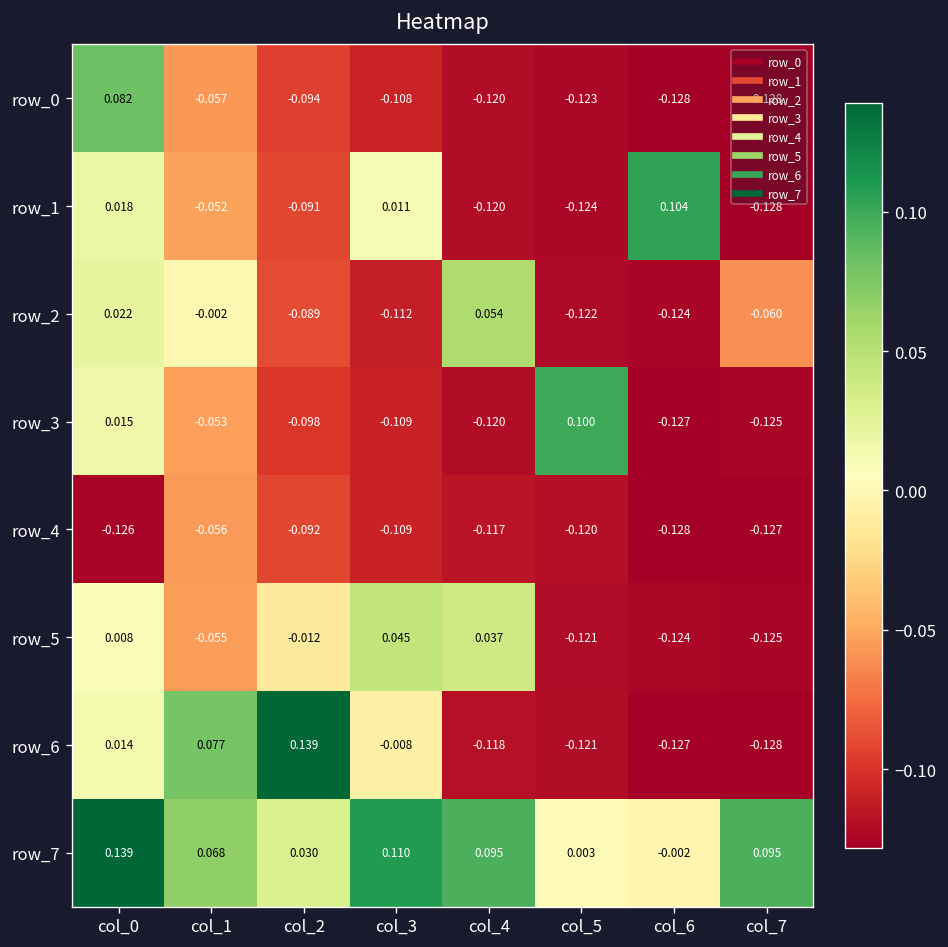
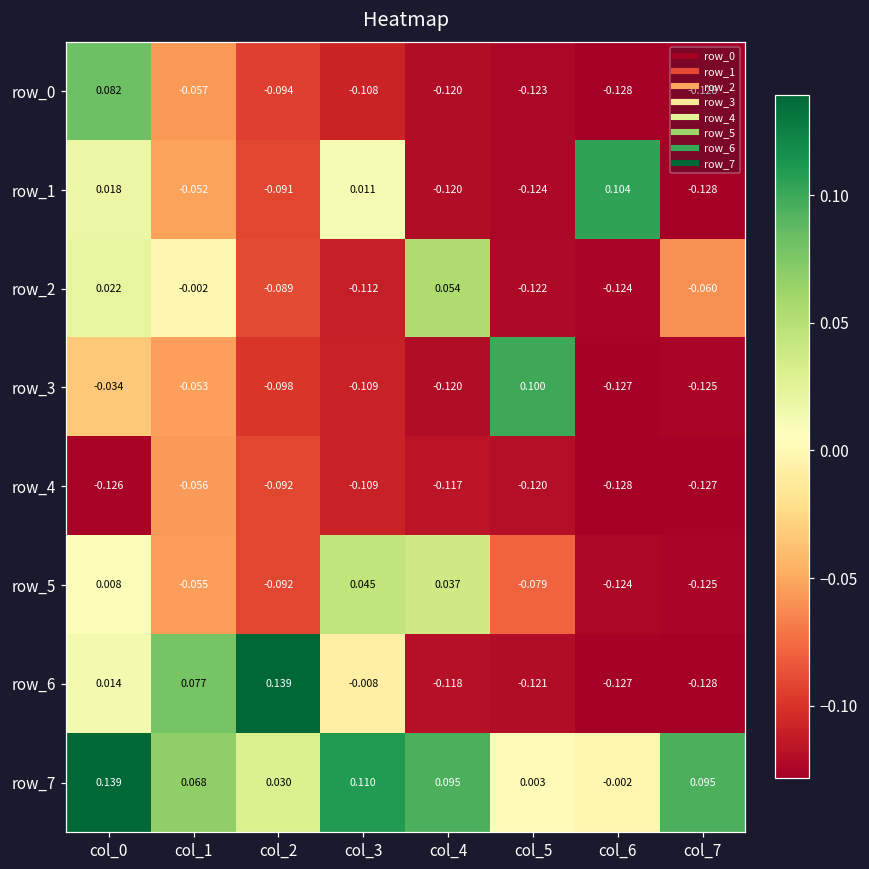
  {
    "row_0": {
      "col_0": 0.082,
      "col_1": -0.057,
      "col_2": -0.094,
      "col_3": -0.108,
      "col_4": -0.120,
      "col_5": -0.123,
      "col_6": -0.128
    },
    "row_1": {
      "col_0": 0.018,
      "col_1": -0.052,
      "col_2": -0.091,
      "col_3": 0.011,
      "col_4": -0.120,
      "col_5": -0.124,
      "col_6": 0.104,
      "col_7": -0.128
    },
    "row_2": {
      "col_0": 0.022,
      "col_1": -0.002,
      "col_2": -0.089,
      "col_3": -0.112,
      "col_4": 0.054,
      "col_5": -0.122,
      "col_6": -0.124,
      "col_7": -0.060
    },
    "row_3": {
-     "col_0": 0.015,
+     "col_0": -0.034,
      "col_1": -0.053,
      "col_2": -0.098,
      "col_3": -0.109,
      "col_4": -0.120,
      "col_5": 0.100,
      "col_6": -0.127,
      "col_7": -0.125
    },
    "row_4": {
      "col_0": -0.126,
      "col_1": -0.056,
      "col_2": -0.092,
      "col_3": -0.109,
      "col_4": -0.117,
      "col_5": -0.120,
      "col_6": -0.128,
      "col_7": -0.127
    },
    "row_5": {
      "col_0": 0.008,
      "col_1": -0.055,
-     "col_2": -0.012,
+     "col_2": -0.092,
      "col_3": 0.045,
      "col_4": 0.037,
-     "col_5": -0.121,
+     "col_5": -0.079,
      "col_6": -0.124,
      "col_7": -0.125
    },
    "row_6": {
      "col_0": 0.014,
      "col_1": 0.077,
      "col_2": 0.139,
      "col_3": -0.008,
      "col_4": -0.118,
      "col_5": -0.121,
      "col_6": -0.127,
      "col_7": -0.128
    },
    "row_7": {
      "col_0": 0.139,
      "col_1": 0.068,
      "col_2": 0.030,
      "col_3": 0.110,
      "col_4": 0.095,
      "col_5": 0.003,
      "col_6": -0.002,
      "col_7": 0.095
    }
  }
